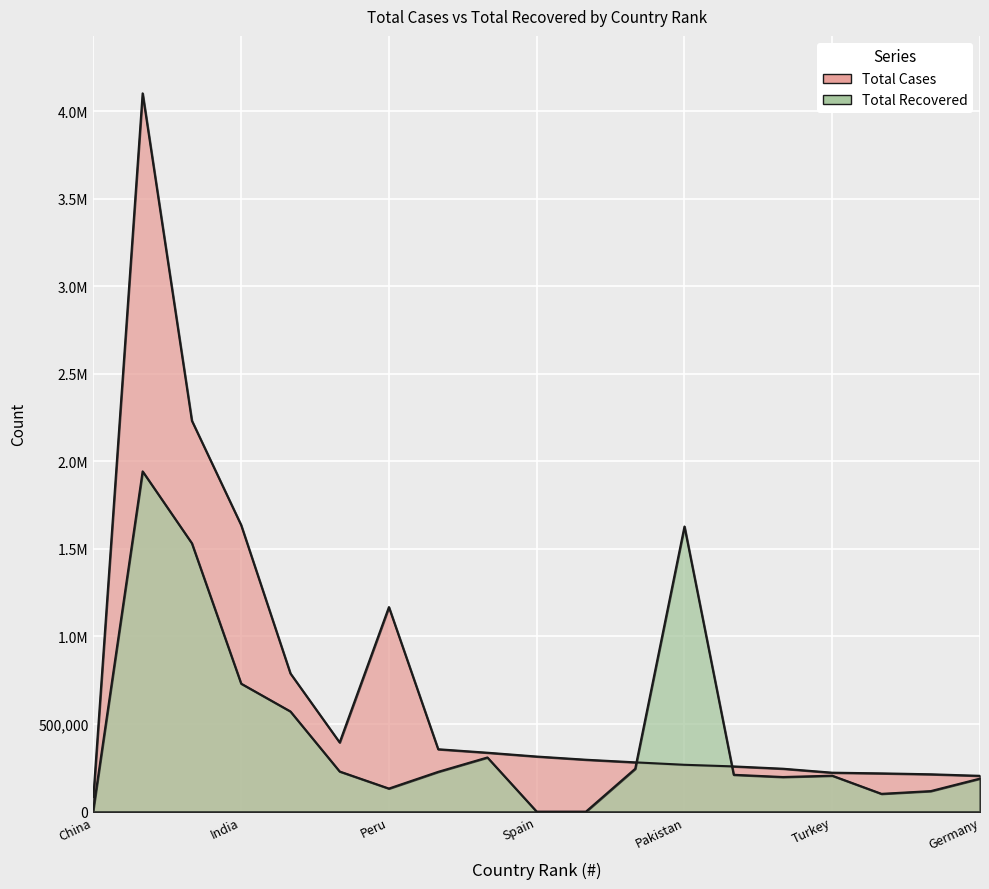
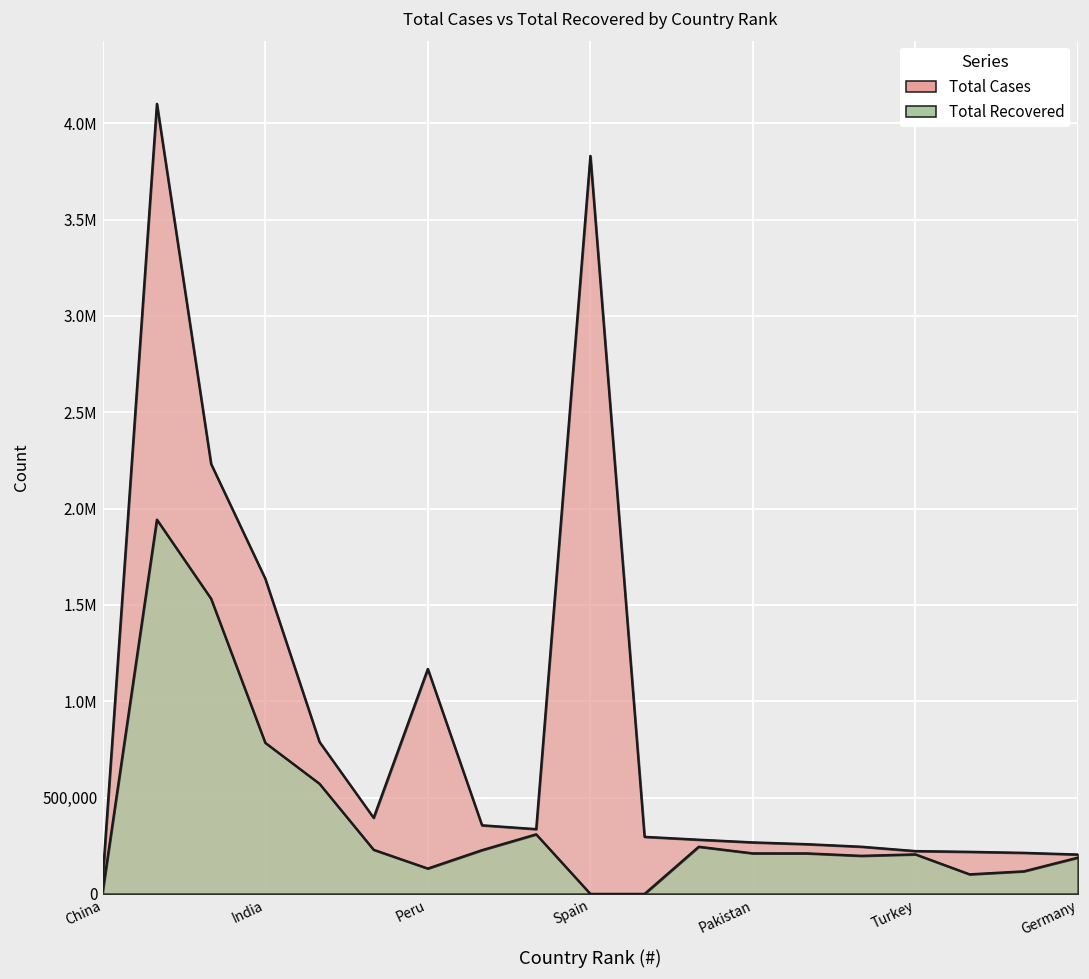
  {
    "Total Cases": {
      "China": "80,000",
      "India": "1,640,000",
      "Peru": "1,170,000",
-     "Spain": "310,000",
+     "Spain": "3,830,000",
      "Pakistan": "270,000",
      "Turkey": "220,000",
      "Germany": "200,000"
    },
    "Total Recovered": {
      "China": "10,000",
-     "India": "730,000",
+     "India": "780,000",
      "Peru": "130,000",
      "Spain": "0",
-     "Pakistan": "1,630,000",
+     "Pakistan": "210,000",
      "Turkey": "210,000",
      "Germany": "190,000"
    }
  }
